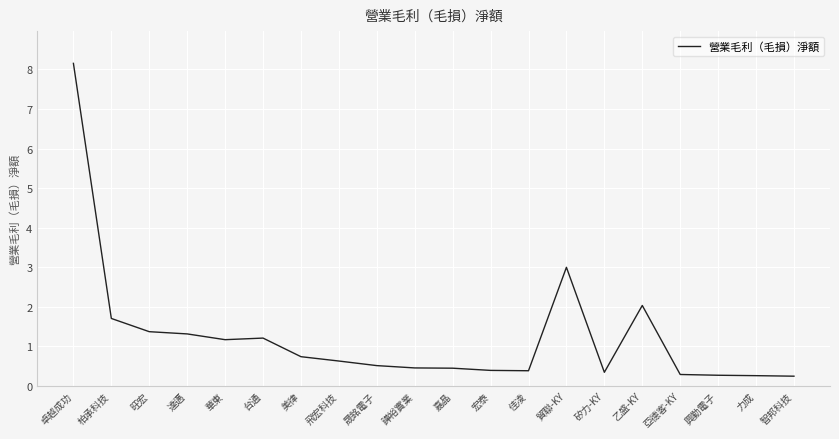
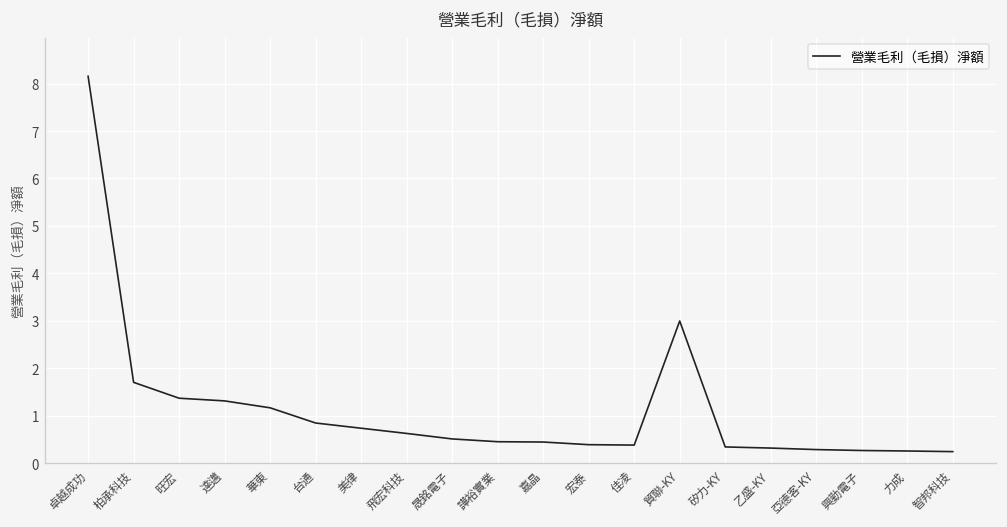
  {
    "卓越成功": 8.2,
    "柏承科技": 1.7,
    "旺宏": 1.4,
    "達邁": 1.3,
    "華東": 1.2,
-   "台通": 1.2,
+   "台通": 0.8,
    "美律": 0.7,
    "飛宏科技": 0.6,
    "晟銘電子": 0.5,
    "譁裕實業": 0.5,
    "嘉晶": 0.4,
    "宏泰": 0.4,
    "佳凌": 0.4,
    "貿聯-KY": 3.0,
    "矽力-KY": 0.3,
-   "乙盛-KY": 2.0,
+   "乙盛-KY": 0.3,
    "亞德客-KY": 0.3,
    "興勤電子": 0.3,
    "力成": 0.3,
    "智邦科技": 0.2
  }
